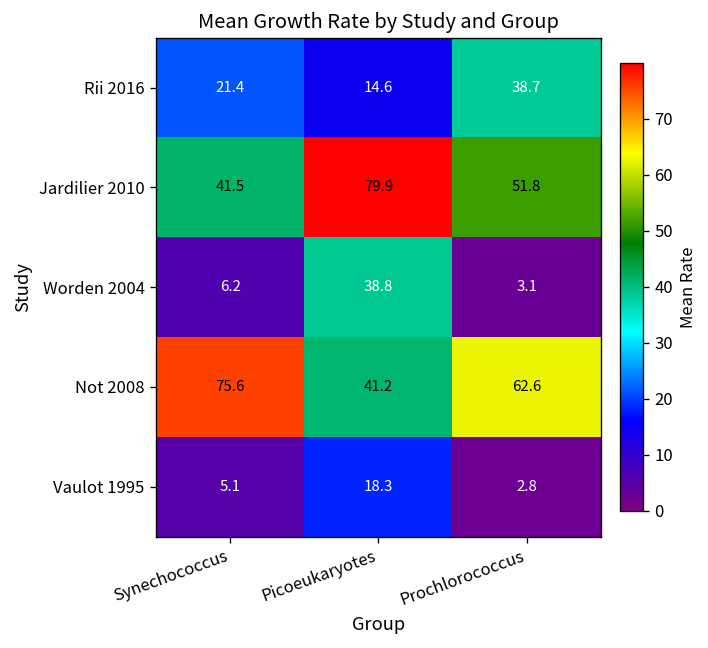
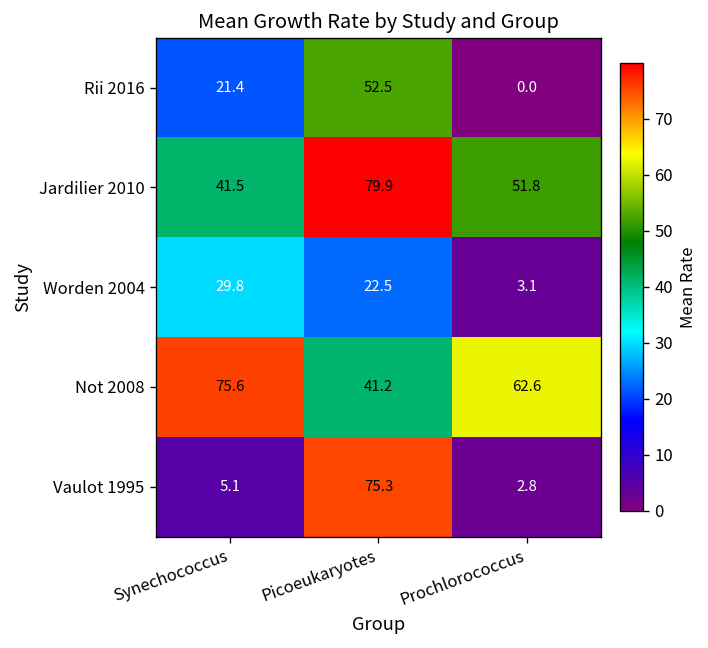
  {
    "Rii 2016": {
      "Synechococcus": 21.4,
-     "Picoeukaryotes": 14.6,
-     "Prochlorococcus": 38.7
+     "Picoeukaryotes": 52.5,
+     "Prochlorococcus": 0.0
    },
    "Jardilier 2010": {
      "Synechococcus": 41.5,
      "Picoeukaryotes": 79.9,
      "Prochlorococcus": 51.8
    },
    "Worden 2004": {
-     "Synechococcus": 6.2,
-     "Picoeukaryotes": 38.8,
+     "Synechococcus": 29.8,
+     "Picoeukaryotes": 22.5,
      "Prochlorococcus": 3.1
    },
    "Not 2008": {
      "Synechococcus": 75.6,
      "Picoeukaryotes": 41.2,
      "Prochlorococcus": 62.6
    },
    "Vaulot 1995": {
      "Synechococcus": 5.1,
-     "Picoeukaryotes": 18.3,
+     "Picoeukaryotes": 75.3,
      "Prochlorococcus": 2.8
    }
  }
